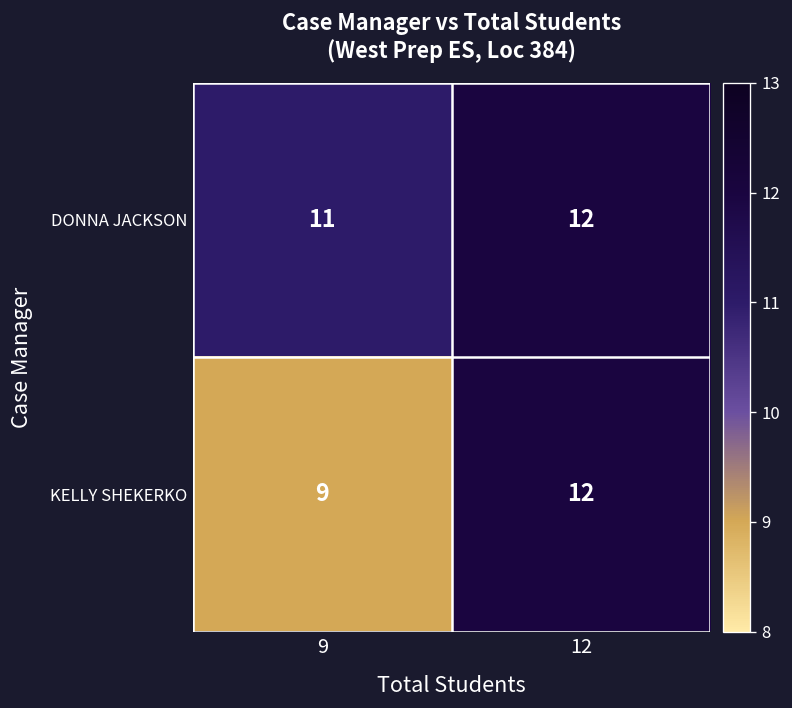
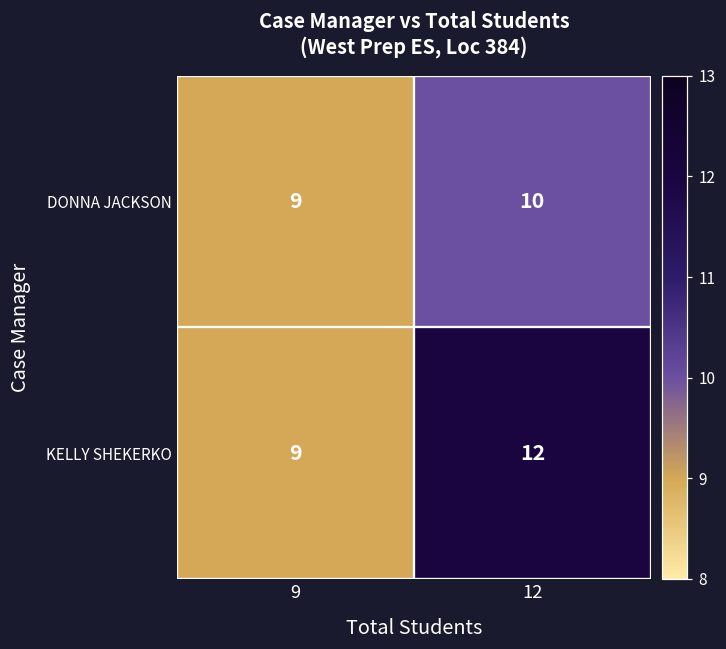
  {
    "DONNA JACKSON": {
-     "9": 11,
-     "12": 12
+     "9": 9,
+     "12": 10
    },
    "KELLY SHEKERKO": {
      "9": 9,
      "12": 12
    }
  }
